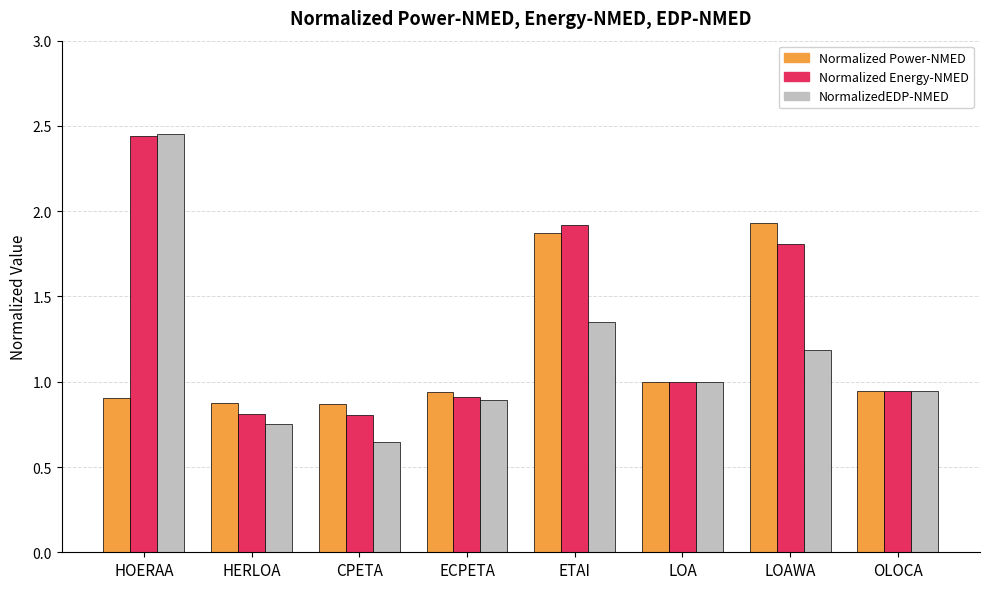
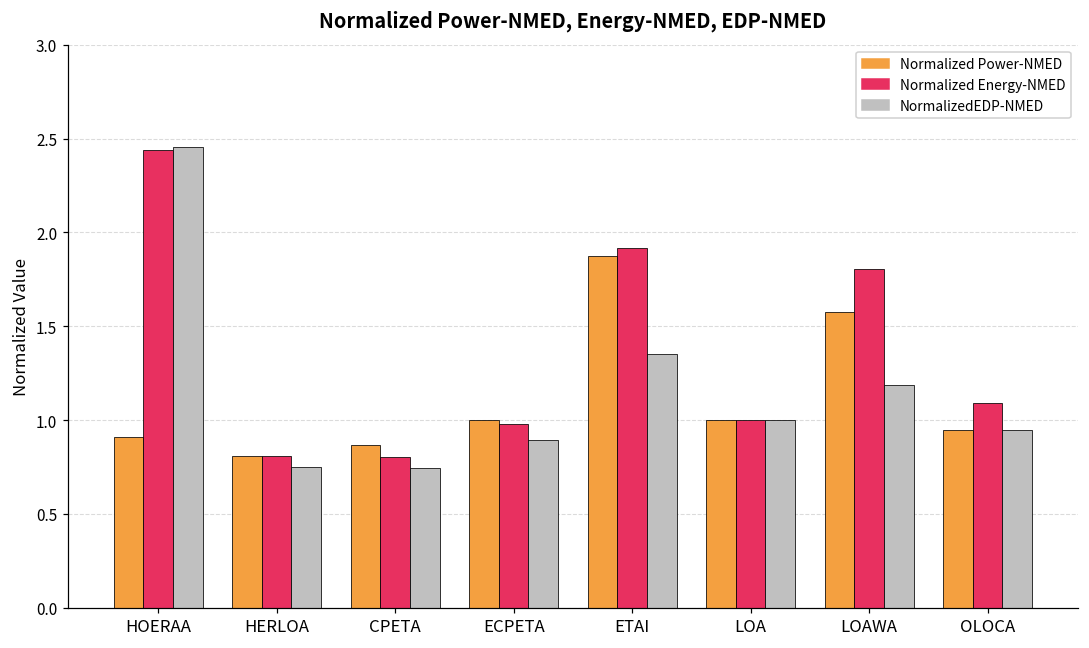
  {
    "Normalized Power-NMED": {
      "HOERAA": 0.91,
-     "HERLOA": 0.87,
+     "HERLOA": 0.81,
      "CPETA": 0.87,
-     "ECPETA": 0.94,
+     "ECPETA": 1.00,
      "ETAI": 1.87,
      "LOA": 1.00,
-     "LOAWA": 1.93,
+     "LOAWA": 1.58,
      "OLOCA": 0.95
    },
    "Normalized Energy-NMED": {
      "HOERAA": 2.44,
      "HERLOA": 0.81,
      "CPETA": 0.80,
-     "ECPETA": 0.91,
+     "ECPETA": 0.98,
      "ETAI": 1.92,
      "LOA": 1.00,
      "LOAWA": 1.80,
-     "OLOCA": 0.95
+     "OLOCA": 1.09
    },
    "NormalizedEDP-NMED": {
      "HOERAA": 2.45,
      "HERLOA": 0.75,
-     "CPETA": 0.65,
+     "CPETA": 0.74,
      "ECPETA": 0.89,
      "ETAI": 1.35,
      "LOA": 1.00,
      "LOAWA": 1.19,
      "OLOCA": 0.95
    }
  }
